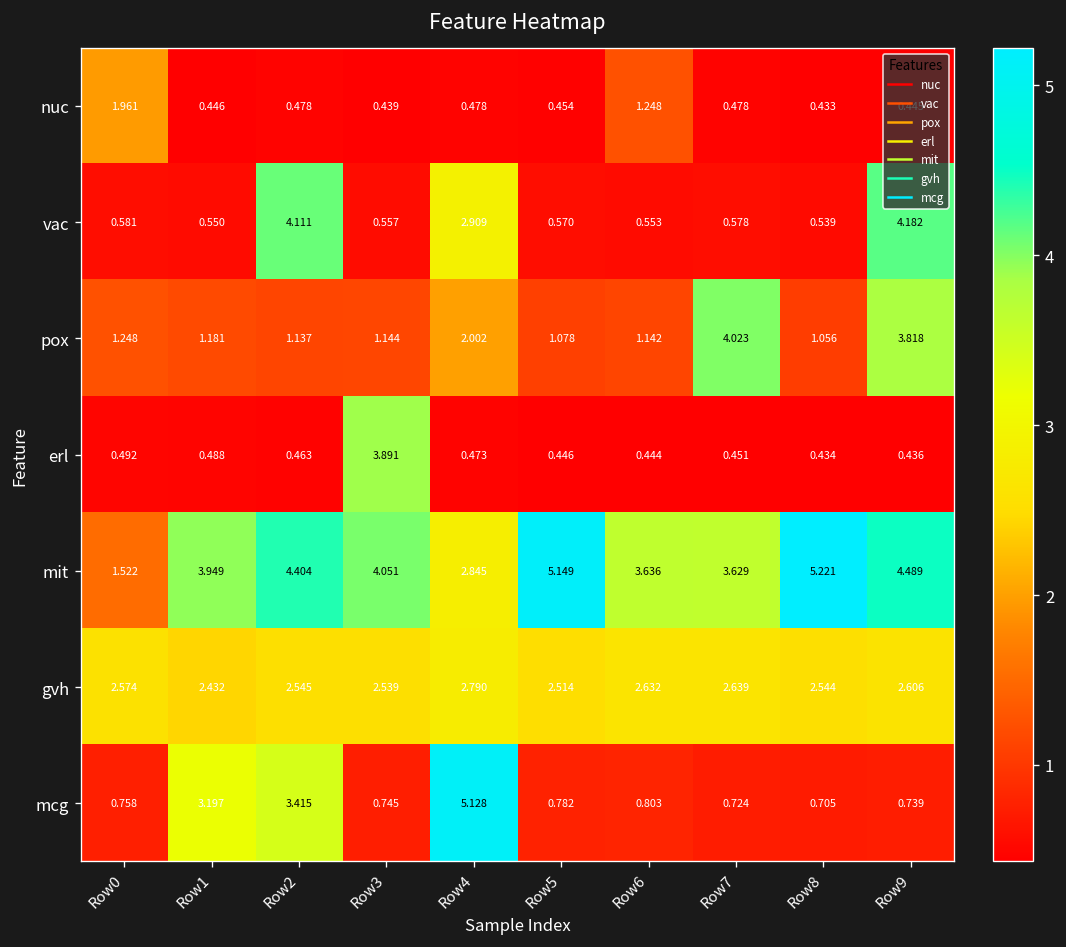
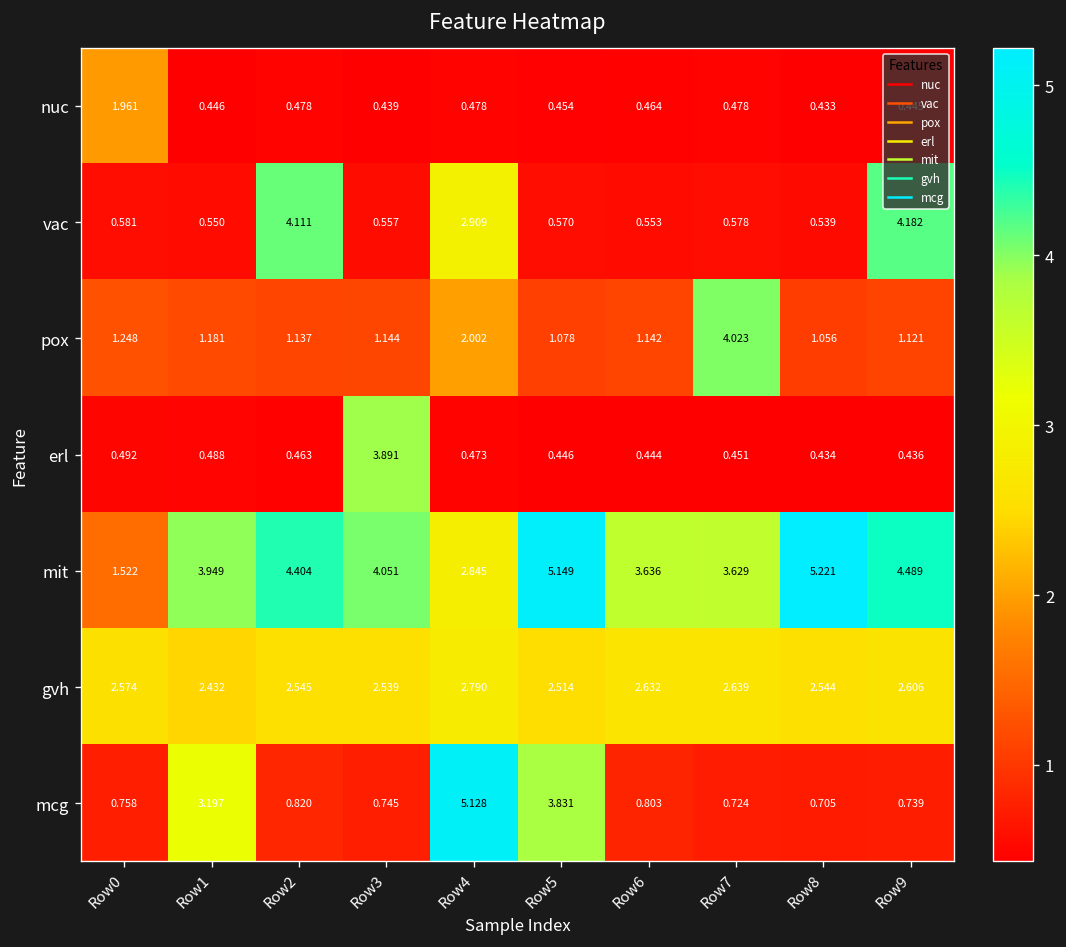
  {
    "nuc": {
      "Row0": 1.961,
      "Row1": 0.446,
      "Row2": 0.478,
      "Row3": 0.439,
      "Row4": 0.478,
      "Row5": 0.454,
-     "Row6": 1.248,
+     "Row6": 0.464,
      "Row7": 0.478,
      "Row8": 0.433
    },
    "vac": {
      "Row0": 0.581,
      "Row1": 0.550,
      "Row2": 4.111,
      "Row3": 0.557,
      "Row4": 2.909,
      "Row5": 0.570,
      "Row6": 0.553,
      "Row7": 0.578,
      "Row8": 0.539,
      "Row9": 4.182
    },
    "pox": {
      "Row0": 1.248,
      "Row1": 1.181,
      "Row2": 1.137,
      "Row3": 1.144,
      "Row4": 2.002,
      "Row5": 1.078,
      "Row6": 1.142,
      "Row7": 4.023,
      "Row8": 1.056,
-     "Row9": 3.818
+     "Row9": 1.121
    },
    "erl": {
      "Row0": 0.492,
      "Row1": 0.488,
      "Row2": 0.463,
      "Row3": 3.891,
      "Row4": 0.473,
      "Row5": 0.446,
      "Row6": 0.444,
      "Row7": 0.451,
      "Row8": 0.434,
      "Row9": 0.436
    },
    "mit": {
      "Row0": 1.522,
      "Row1": 3.949,
      "Row2": 4.404,
      "Row3": 4.051,
      "Row4": 2.845,
      "Row5": 5.149,
      "Row6": 3.636,
      "Row7": 3.629,
      "Row8": 5.221,
      "Row9": 4.489
    },
    "gvh": {
      "Row0": 2.574,
      "Row1": 2.432,
      "Row2": 2.545,
      "Row3": 2.539,
      "Row4": 2.790,
      "Row5": 2.514,
      "Row6": 2.632,
      "Row7": 2.639,
      "Row8": 2.544,
      "Row9": 2.606
    },
    "mcg": {
      "Row0": 0.758,
      "Row1": 3.197,
-     "Row2": 3.415,
+     "Row2": 0.820,
      "Row3": 0.745,
      "Row4": 5.128,
-     "Row5": 0.782,
+     "Row5": 3.831,
      "Row6": 0.803,
      "Row7": 0.724,
      "Row8": 0.705,
      "Row9": 0.739
    }
  }
